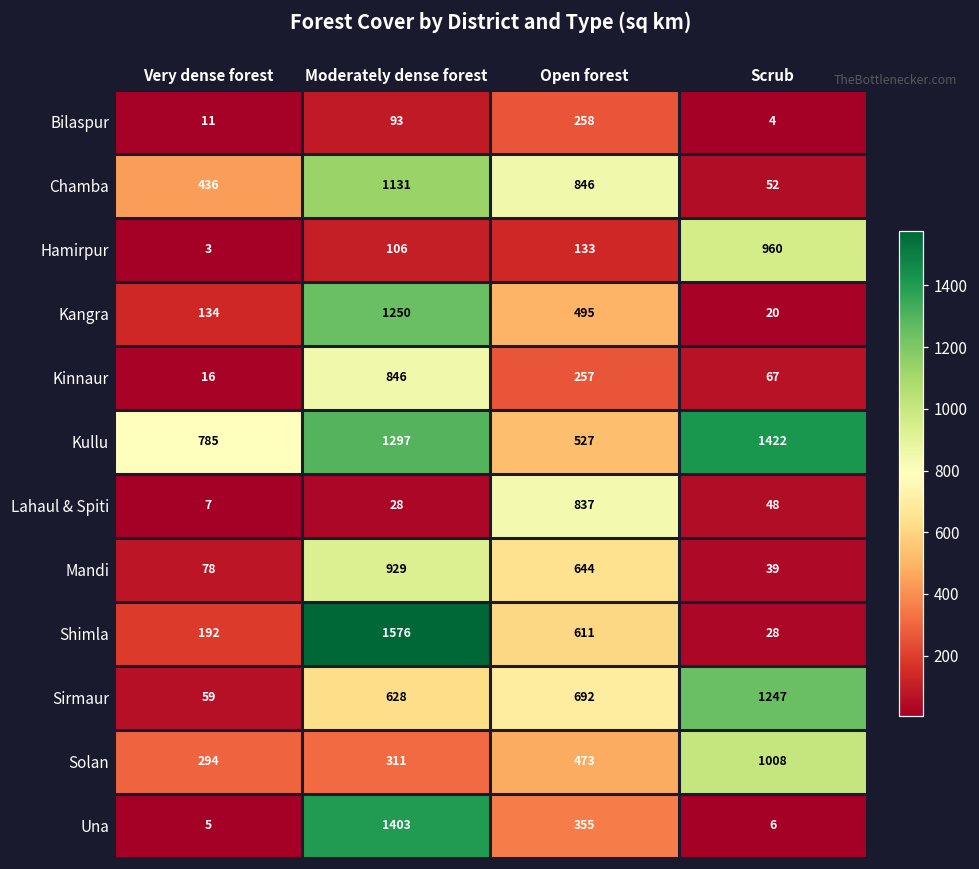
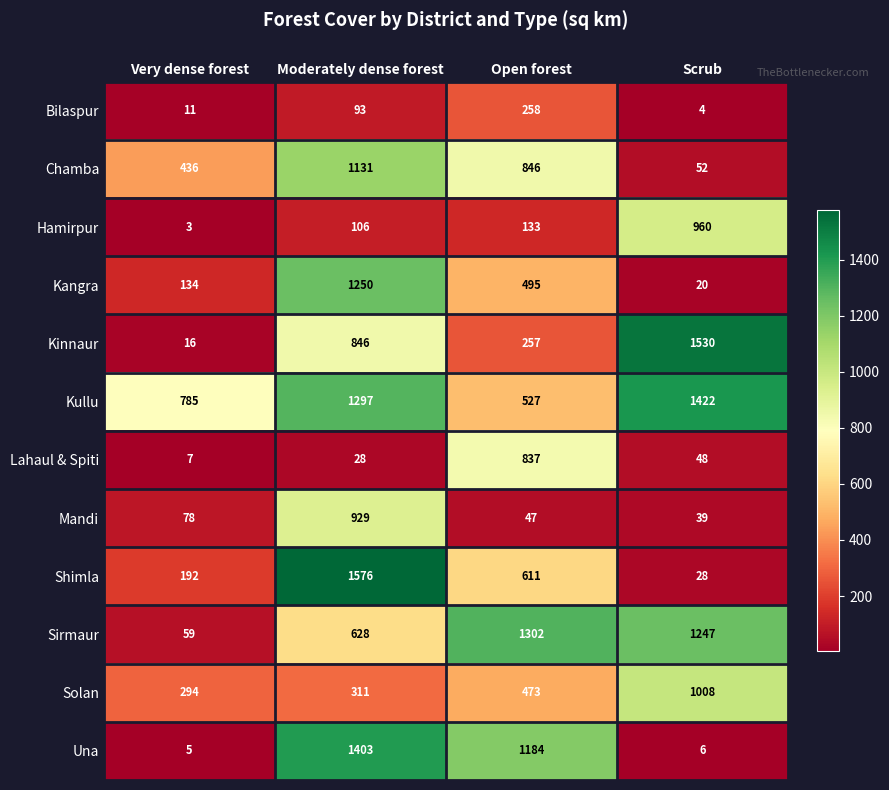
  {
    "Bilaspur": {
      "Very dense forest": 11,
      "Moderately dense forest": 93,
      "Open forest": 258,
      "Scrub": 4
    },
    "Chamba": {
      "Very dense forest": 436,
      "Moderately dense forest": 1131,
      "Open forest": 846,
      "Scrub": 52
    },
    "Hamirpur": {
      "Very dense forest": 3,
      "Moderately dense forest": 106,
      "Open forest": 133,
      "Scrub": 960
    },
    "Kangra": {
      "Very dense forest": 134,
      "Moderately dense forest": 1250,
      "Open forest": 495,
      "Scrub": 20
    },
    "Kinnaur": {
      "Very dense forest": 16,
      "Moderately dense forest": 846,
      "Open forest": 257,
-     "Scrub": 67
+     "Scrub": 1530
    },
    "Kullu": {
      "Very dense forest": 785,
      "Moderately dense forest": 1297,
      "Open forest": 527,
      "Scrub": 1422
    },
    "Lahaul & Spiti": {
      "Very dense forest": 7,
      "Moderately dense forest": 28,
      "Open forest": 837,
      "Scrub": 48
    },
    "Mandi": {
      "Very dense forest": 78,
      "Moderately dense forest": 929,
-     "Open forest": 644,
+     "Open forest": 47,
      "Scrub": 39
    },
    "Shimla": {
      "Very dense forest": 192,
      "Moderately dense forest": 1576,
      "Open forest": 611,
      "Scrub": 28
    },
    "Sirmaur": {
      "Very dense forest": 59,
      "Moderately dense forest": 628,
-     "Open forest": 692,
+     "Open forest": 1302,
      "Scrub": 1247
    },
    "Solan": {
      "Very dense forest": 294,
      "Moderately dense forest": 311,
      "Open forest": 473,
      "Scrub": 1008
    },
    "Una": {
      "Very dense forest": 5,
      "Moderately dense forest": 1403,
-     "Open forest": 355,
+     "Open forest": 1184,
      "Scrub": 6
    }
  }
